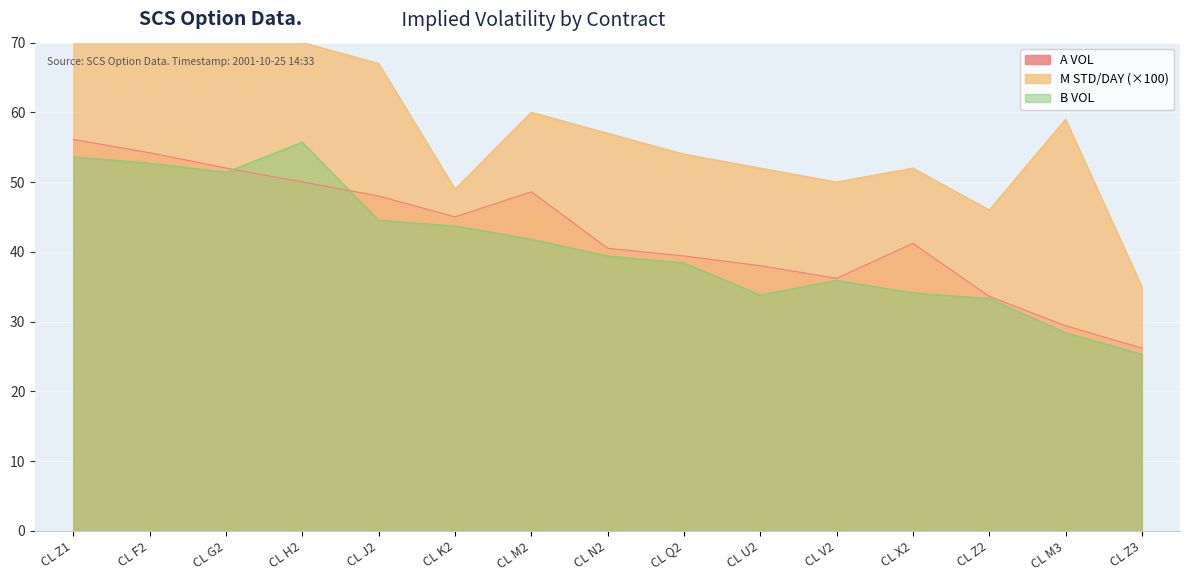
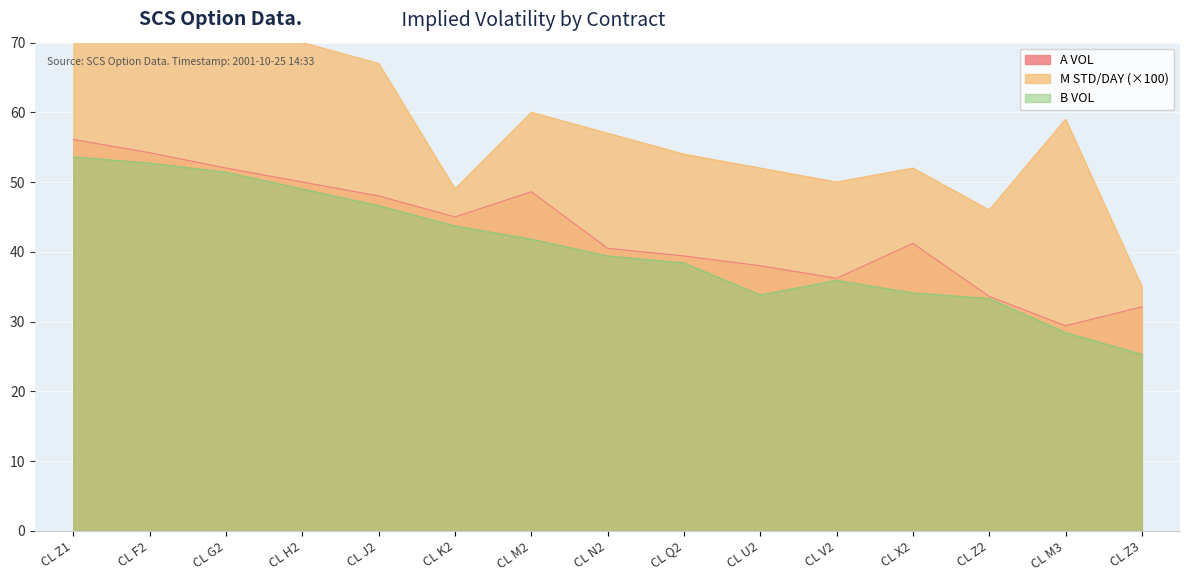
  {
    "A VOL": {
      "CL Z1": 56,
      "CL F2": 54,
      "CL G2": 52,
      "CL H2": 50,
      "CL J2": 48,
      "CL K2": 45,
      "CL M2": 49,
      "CL N2": 41,
      "CL Q2": 39,
      "CL U2": 38,
      "CL X2": 41,
      "CL M3": 29,
-     "CL Z3": 26
+     "CL Z3": 32
    },
    "M STD/DAY (×100)": {
      "CL J2": 67,
      "CL K2": 49,
      "CL M2": 60,
      "CL N2": 57,
      "CL Q2": 54,
      "CL U2": 52,
      "CL V2": 50,
      "CL X2": 52,
      "CL Z2": 46,
      "CL M3": 59,
      "CL Z3": 35
    },
    "B VOL": {
      "CL Z1": 54,
      "CL F2": 53,
      "CL G2": 51,
-     "CL H2": 56,
-     "CL J2": 45,
+     "CL H2": 49,
+     "CL J2": 47,
      "CL K2": 44,
      "CL M2": 42,
      "CL N2": 39,
      "CL Q2": 38,
      "CL U2": 34,
      "CL X2": 34,
      "CL M3": 28,
      "CL Z3": 25
    }
  }
